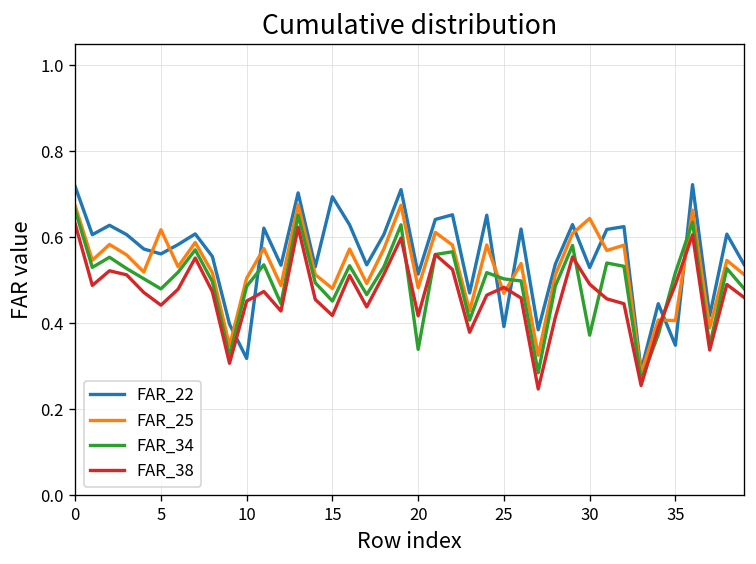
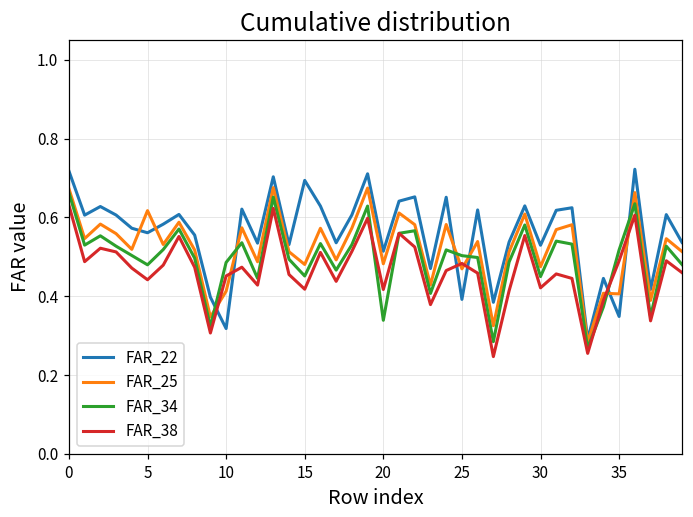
  {
    "FAR_22": {
      "0": 0.72,
      "5": 0.56,
      "10": 0.32,
      "15": 0.69,
      "20": 0.51,
      "25": 0.39,
      "30": 0.53,
      "35": 0.35
    },
    "FAR_25": {
      "0": 0.67,
      "5": 0.62,
-     "10": 0.50,
+     "10": 0.41,
      "15": 0.48,
      "20": 0.48,
      "25": 0.47,
-     "30": 0.64,
+     "30": 0.47,
      "35": 0.41
    },
    "FAR_34": {
      "0": 0.66,
      "5": 0.48,
      "10": 0.49,
      "15": 0.45,
      "20": 0.34,
      "25": 0.50,
-     "30": 0.37,
+     "30": 0.45,
      "35": 0.52
    },
    "FAR_38": {
      "0": 0.63,
      "5": 0.44,
      "10": 0.45,
      "15": 0.42,
      "20": 0.42,
      "25": 0.48,
-     "30": 0.49,
+     "30": 0.42,
      "35": 0.49
    }
  }
